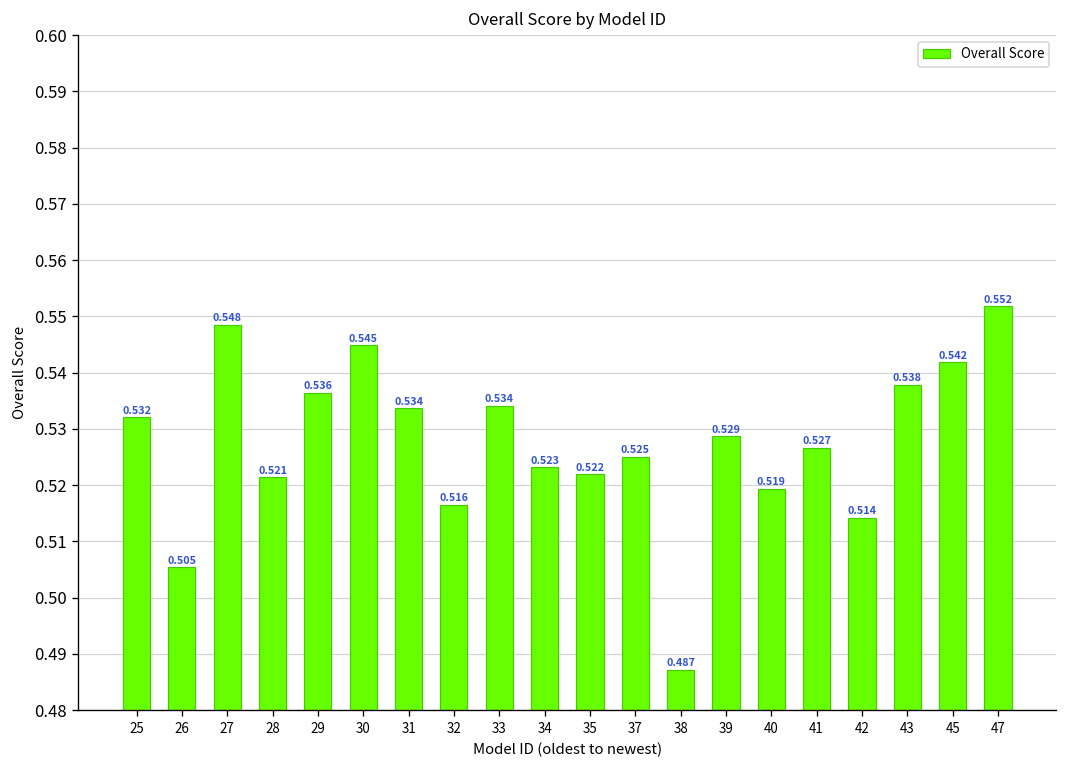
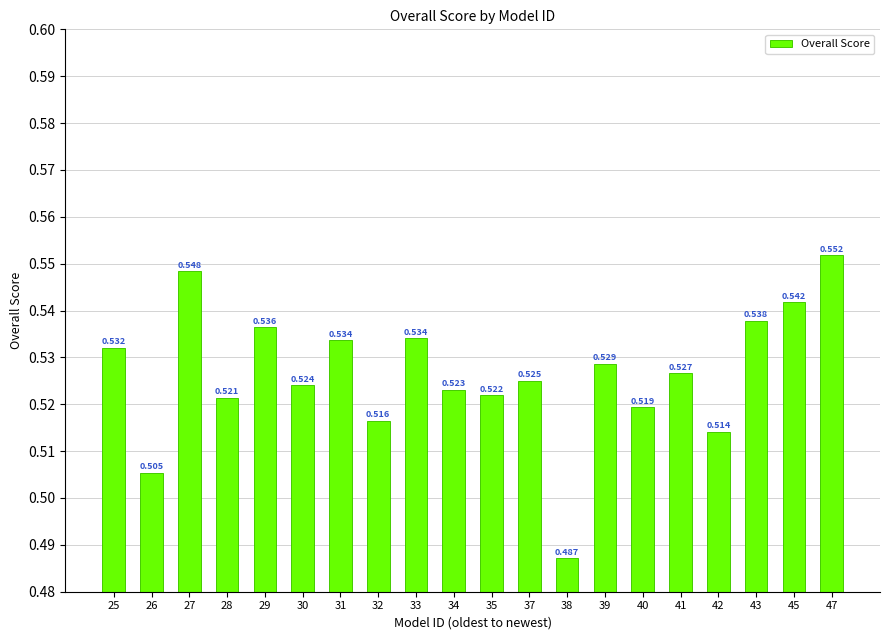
  {
    "25": 0.532,
    "26": 0.505,
    "27": 0.548,
    "28": 0.521,
    "29": 0.536,
-   "30": 0.545,
+   "30": 0.524,
    "31": 0.534,
    "32": 0.516,
    "33": 0.534,
    "34": 0.523,
    "35": 0.522,
    "37": 0.525,
    "38": 0.487,
    "39": 0.529,
    "40": 0.519,
    "41": 0.527,
    "42": 0.514,
    "43": 0.538,
    "45": 0.542,
    "47": 0.552
  }
